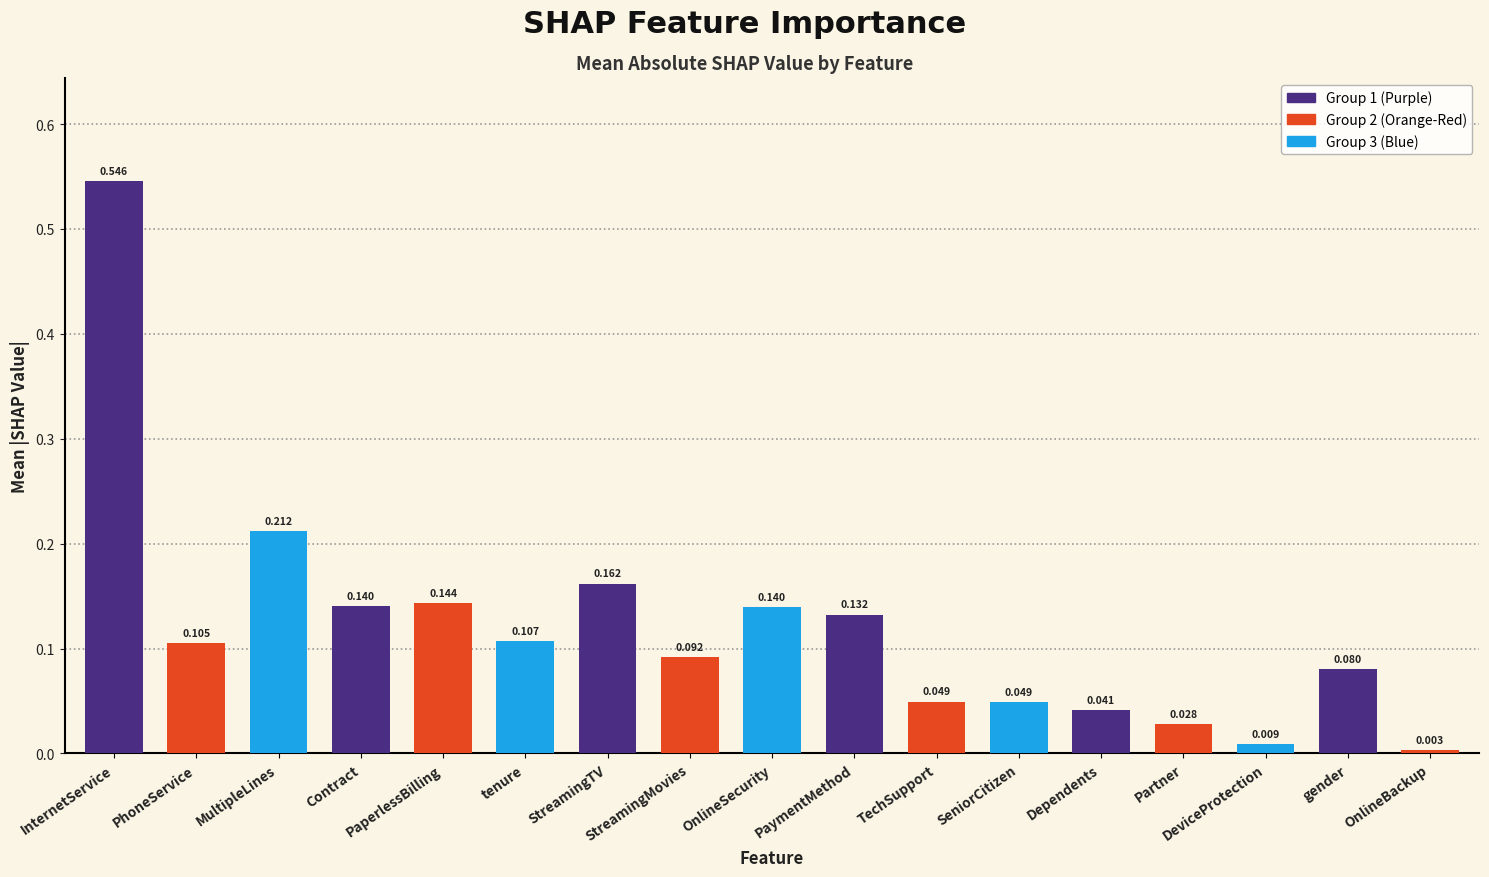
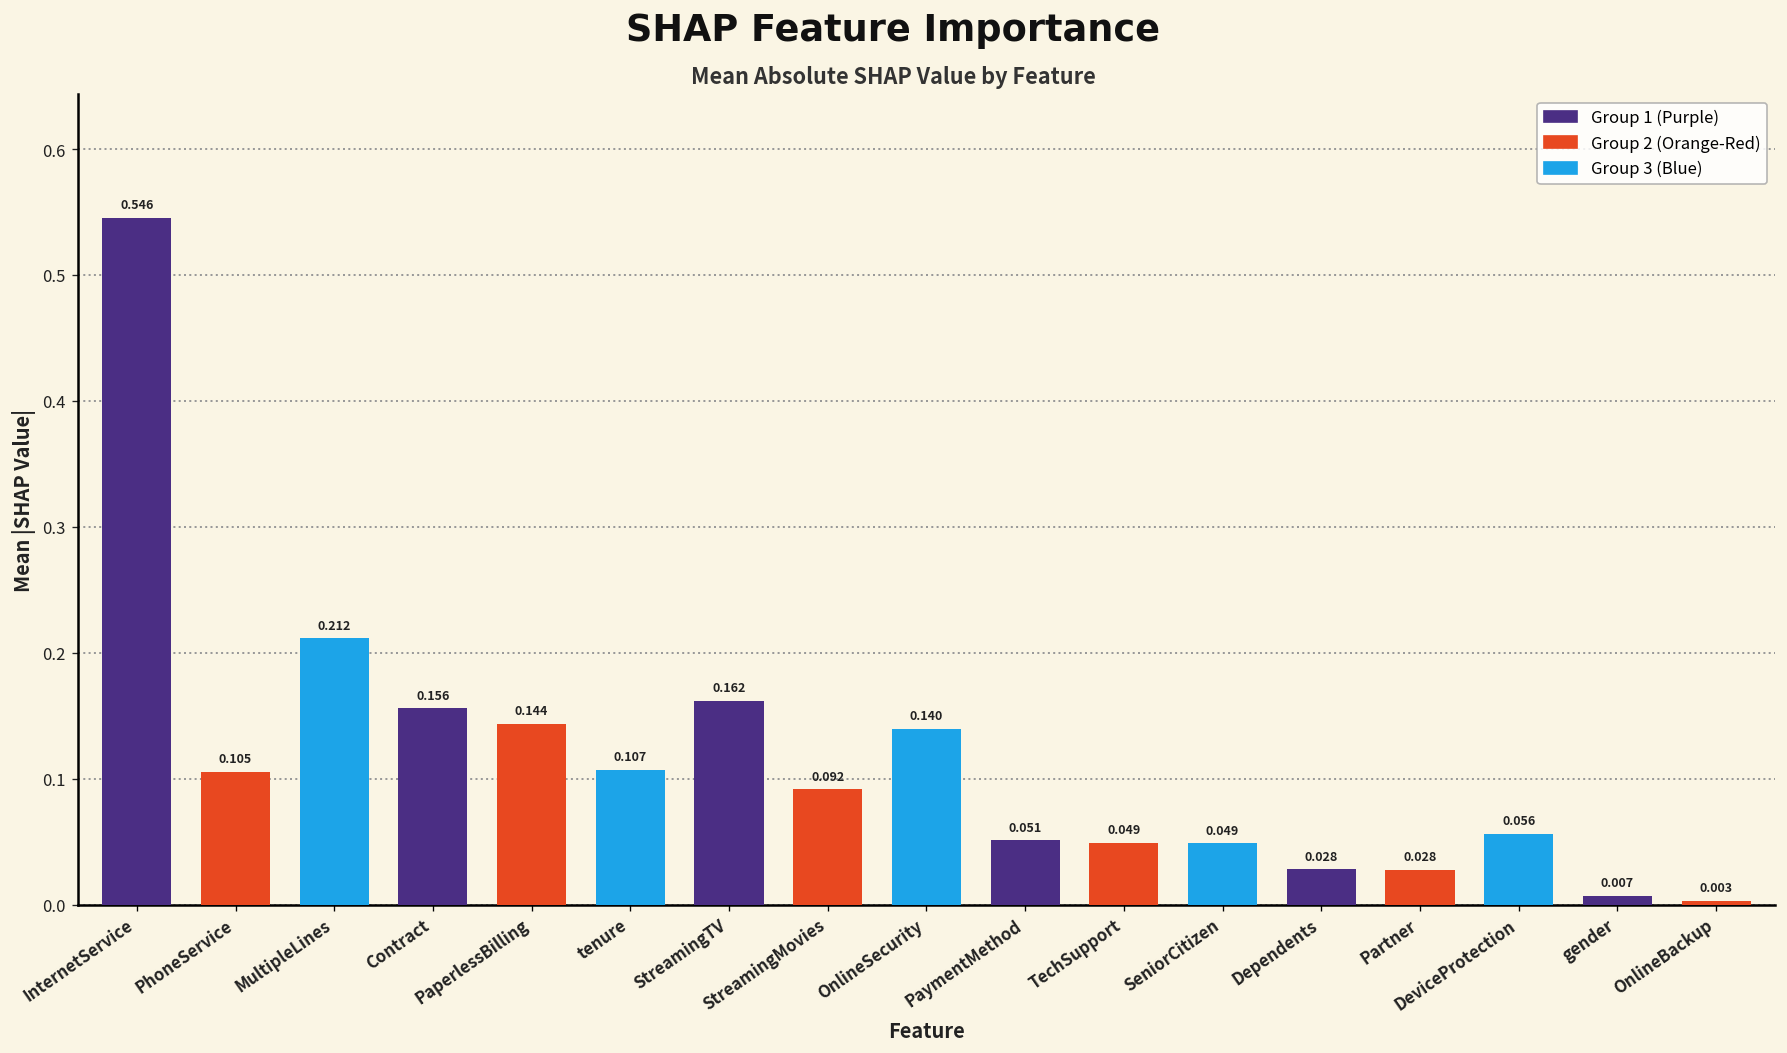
  {
    "InternetService": 0.546,
    "PhoneService": 0.105,
    "MultipleLines": 0.212,
-   "Contract": 0.140,
+   "Contract": 0.156,
    "PaperlessBilling": 0.144,
    "tenure": 0.107,
    "StreamingTV": 0.162,
    "StreamingMovies": 0.092,
    "OnlineSecurity": 0.140,
-   "PaymentMethod": 0.132,
+   "PaymentMethod": 0.051,
    "TechSupport": 0.049,
    "SeniorCitizen": 0.049,
-   "Dependents": 0.041,
+   "Dependents": 0.028,
    "Partner": 0.028,
-   "DeviceProtection": 0.009,
-   "gender": 0.080,
+   "DeviceProtection": 0.056,
+   "gender": 0.007,
    "OnlineBackup": 0.003
  }
